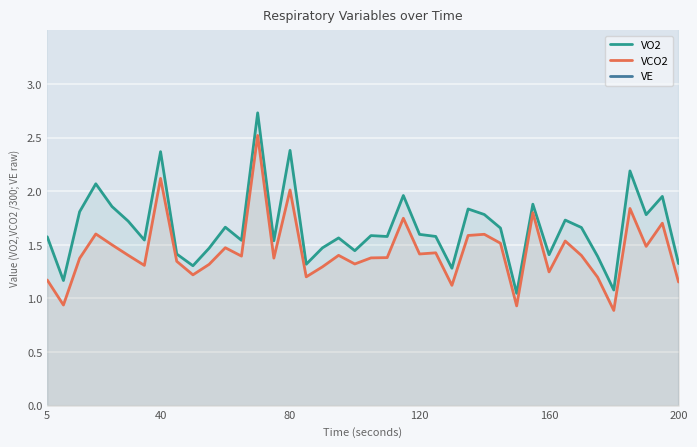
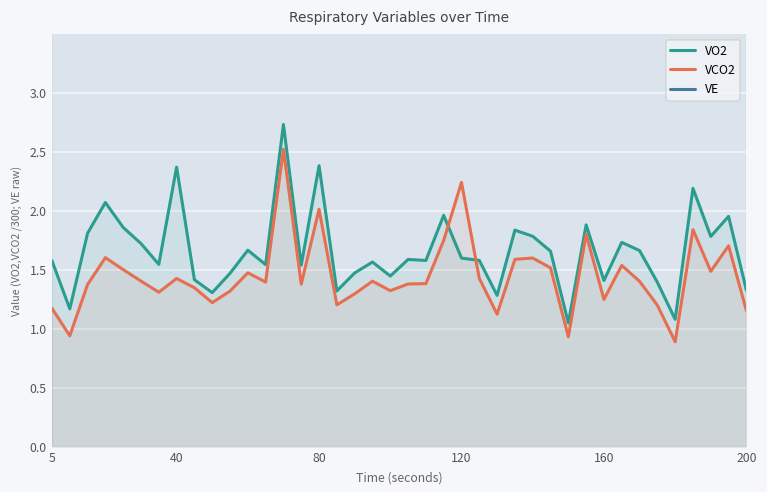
  {
    "VCO2": {
      "5": 1.17,
-     "40": 2.12,
+     "40": 1.42,
      "80": 2.01,
-     "120": 1.41,
+     "120": 2.24,
      "160": 1.25,
      "200": 1.15
    }
  }
